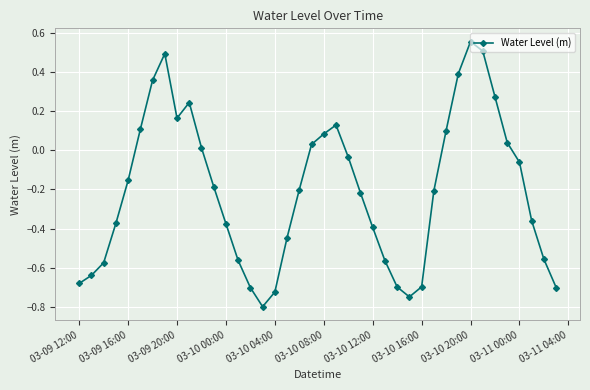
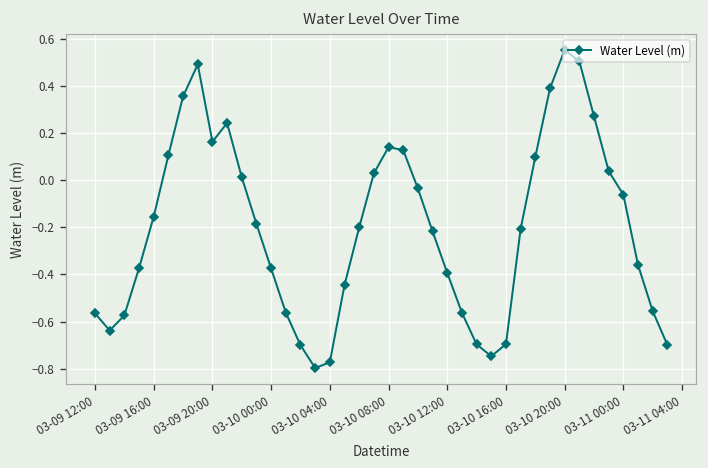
  {
-   "03-09 12:00": -0.68,
+   "03-09 12:00": -0.57,
    "03-09 16:00": -0.15,
    "03-09 20:00": 0.16,
    "03-10 00:00": -0.37,
-   "03-10 04:00": -0.72,
-   "03-10 08:00": 0.08,
+   "03-10 04:00": -0.77,
+   "03-10 08:00": 0.14,
    "03-10 12:00": -0.39,
    "03-10 16:00": -0.70,
    "03-11 00:00": -0.06
  }
